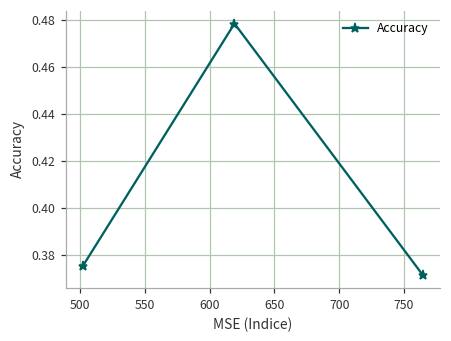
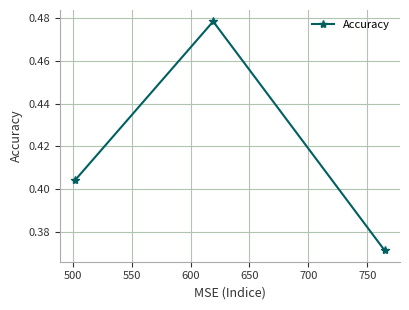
  {
-   "500": 0.375
+   "500": 0.404
  }
